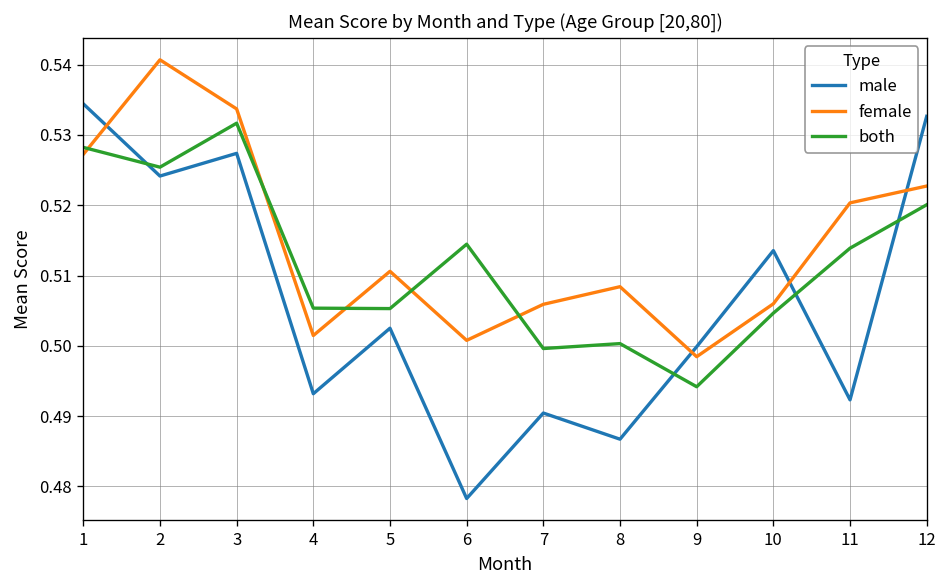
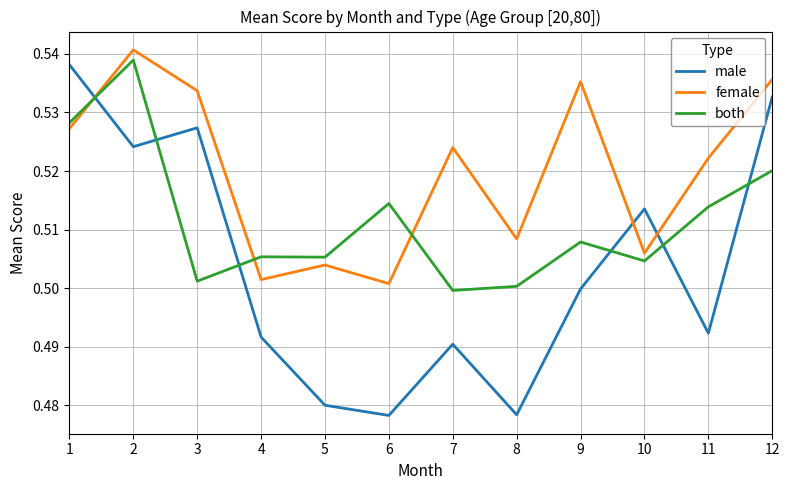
  {
    "male": {
-     "1": 0.534,
+     "1": 0.538,
      "2": 0.524,
      "3": 0.527,
-     "4": 0.493,
-     "5": 0.503,
+     "4": 0.492,
+     "5": 0.480,
      "6": 0.478,
      "7": 0.490,
-     "8": 0.487,
+     "8": 0.478,
      "9": 0.500,
      "10": 0.514,
      "11": 0.492,
      "12": 0.533
    },
    "female": {
      "1": 0.527,
      "2": 0.541,
      "3": 0.534,
      "4": 0.501,
-     "5": 0.511,
+     "5": 0.504,
      "6": 0.501,
-     "7": 0.506,
+     "7": 0.524,
      "8": 0.508,
-     "9": 0.498,
+     "9": 0.535,
      "10": 0.506,
-     "11": 0.520,
-     "12": 0.523
+     "11": 0.522,
+     "12": 0.536
    },
    "both": {
      "1": 0.528,
-     "2": 0.525,
-     "3": 0.532,
+     "2": 0.539,
+     "3": 0.501,
      "4": 0.505,
      "5": 0.505,
      "6": 0.514,
      "7": 0.500,
      "8": 0.500,
-     "9": 0.494,
+     "9": 0.508,
      "10": 0.505,
      "11": 0.514,
      "12": 0.520
    }
  }
